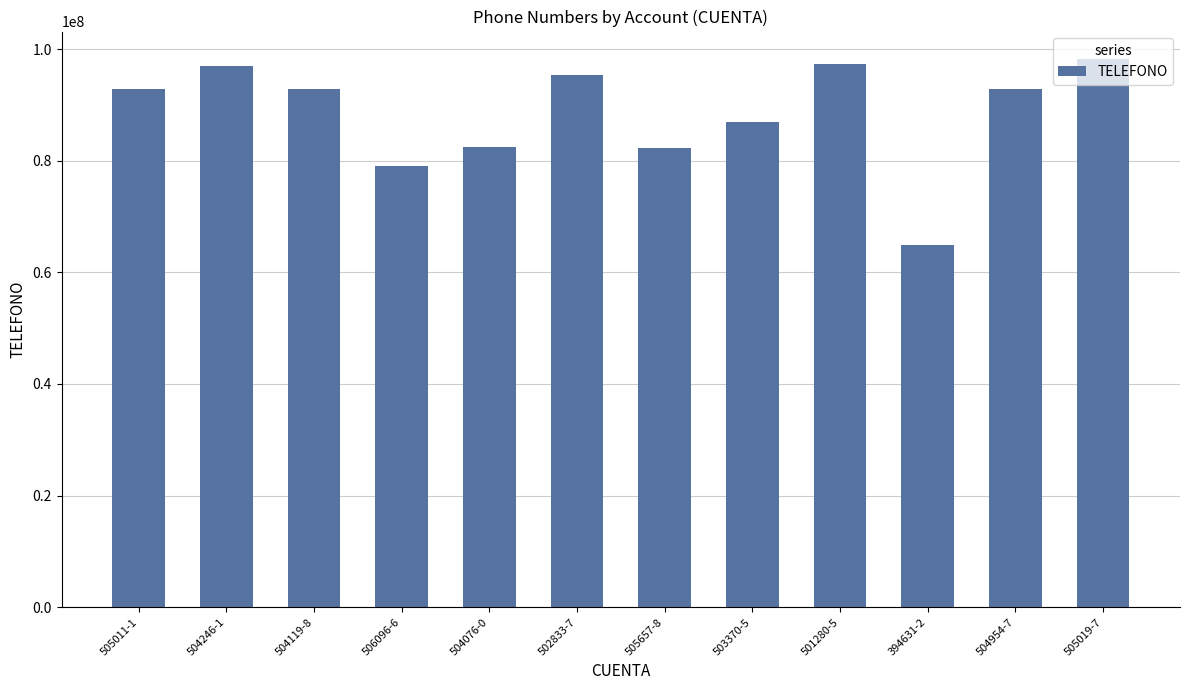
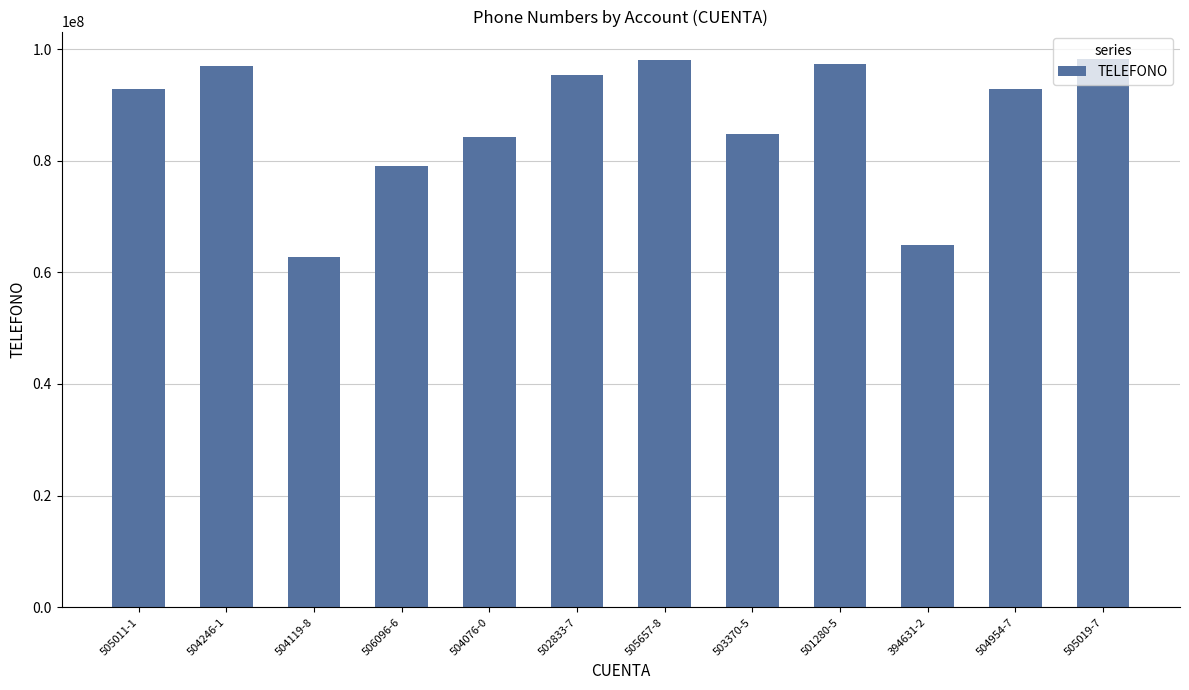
  {
    "505011-1": 93000000,
    "504246-1": 97000000,
-   "504119-8": 93000000,
+   "504119-8": 63000000,
    "506096-6": 79000000,
-   "504076-0": 82000000,
+   "504076-0": 84000000,
    "502833-7": 95000000,
-   "505657-8": 82000000,
-   "503370-5": 87000000,
+   "505657-8": 98000000,
+   "503370-5": 85000000,
    "501280-5": 97000000,
    "394631-2": 65000000,
    "504954-7": 93000000
  }
